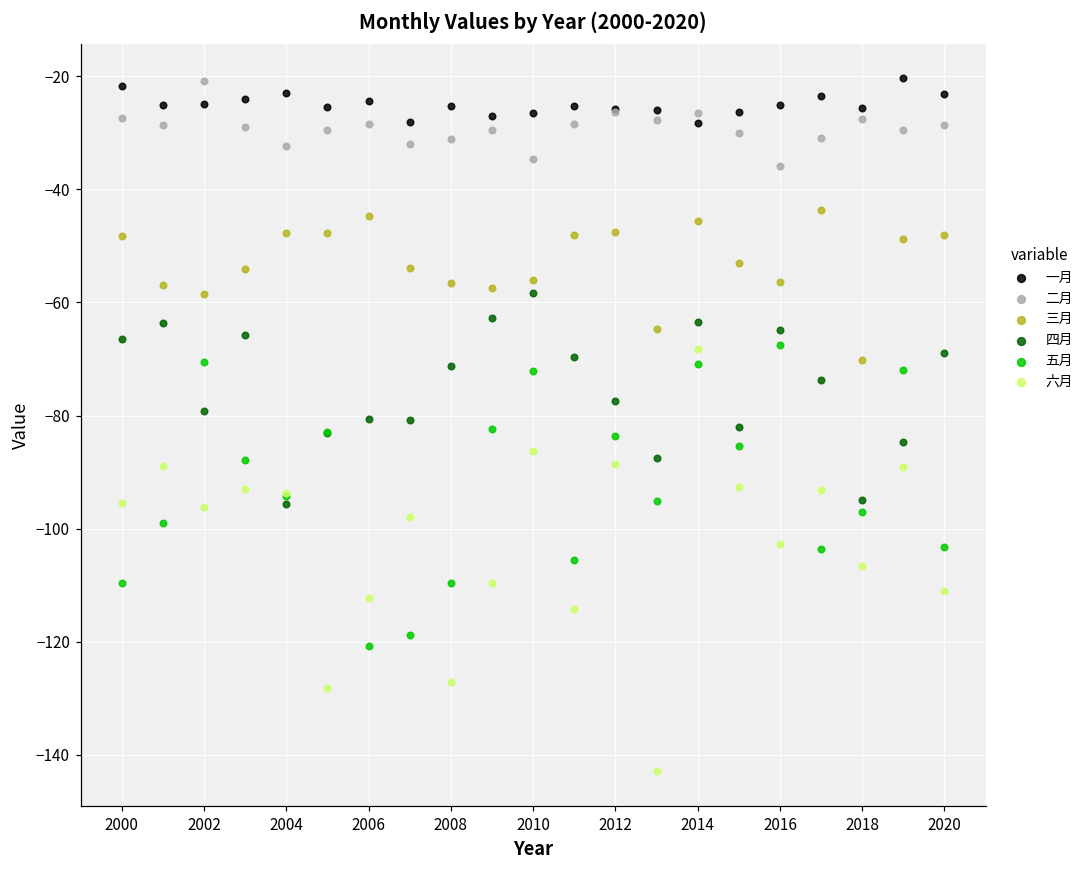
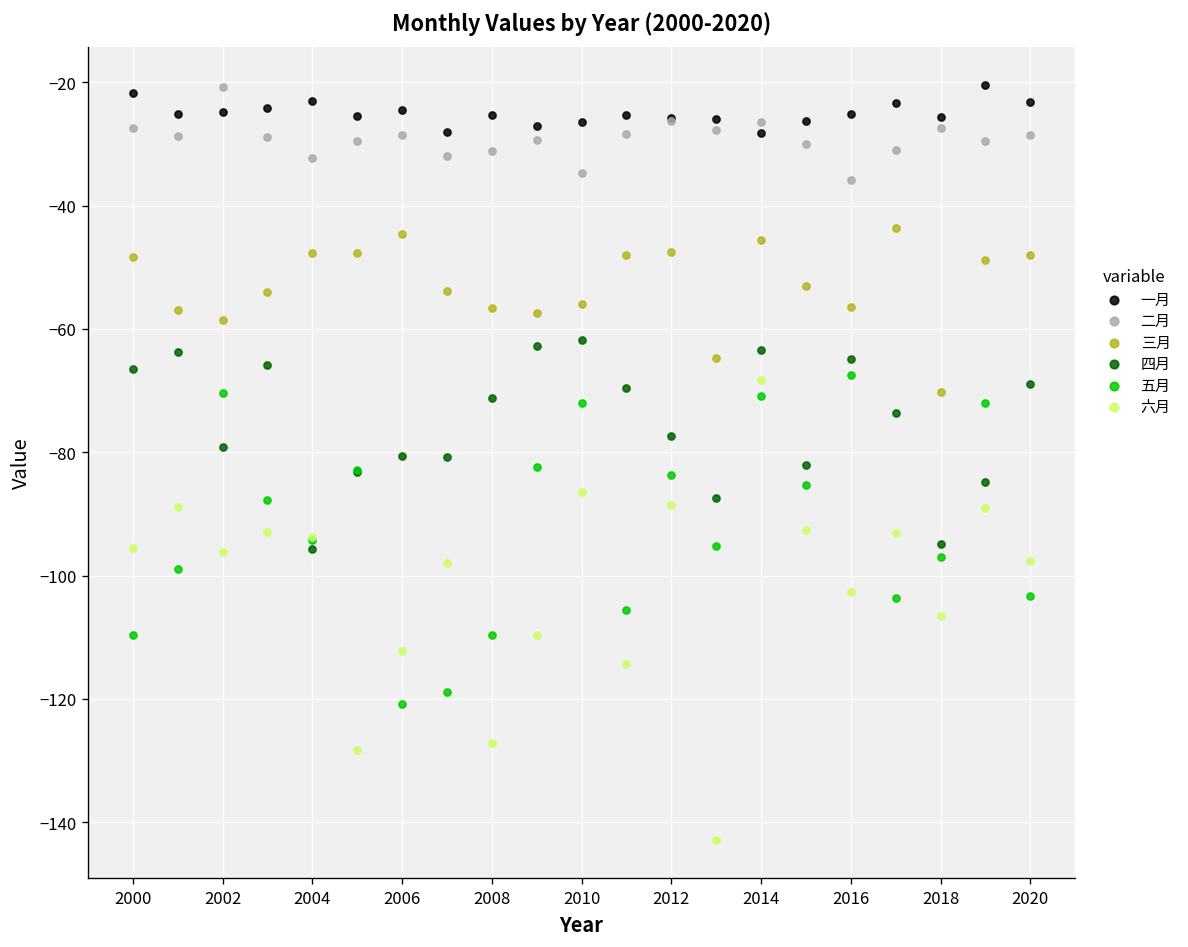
  {
    "四月": {
-     "2010": -58
+     "2010": -62
    },
    "六月": {
-     "2020": -111
+     "2020": -98
    }
  }
